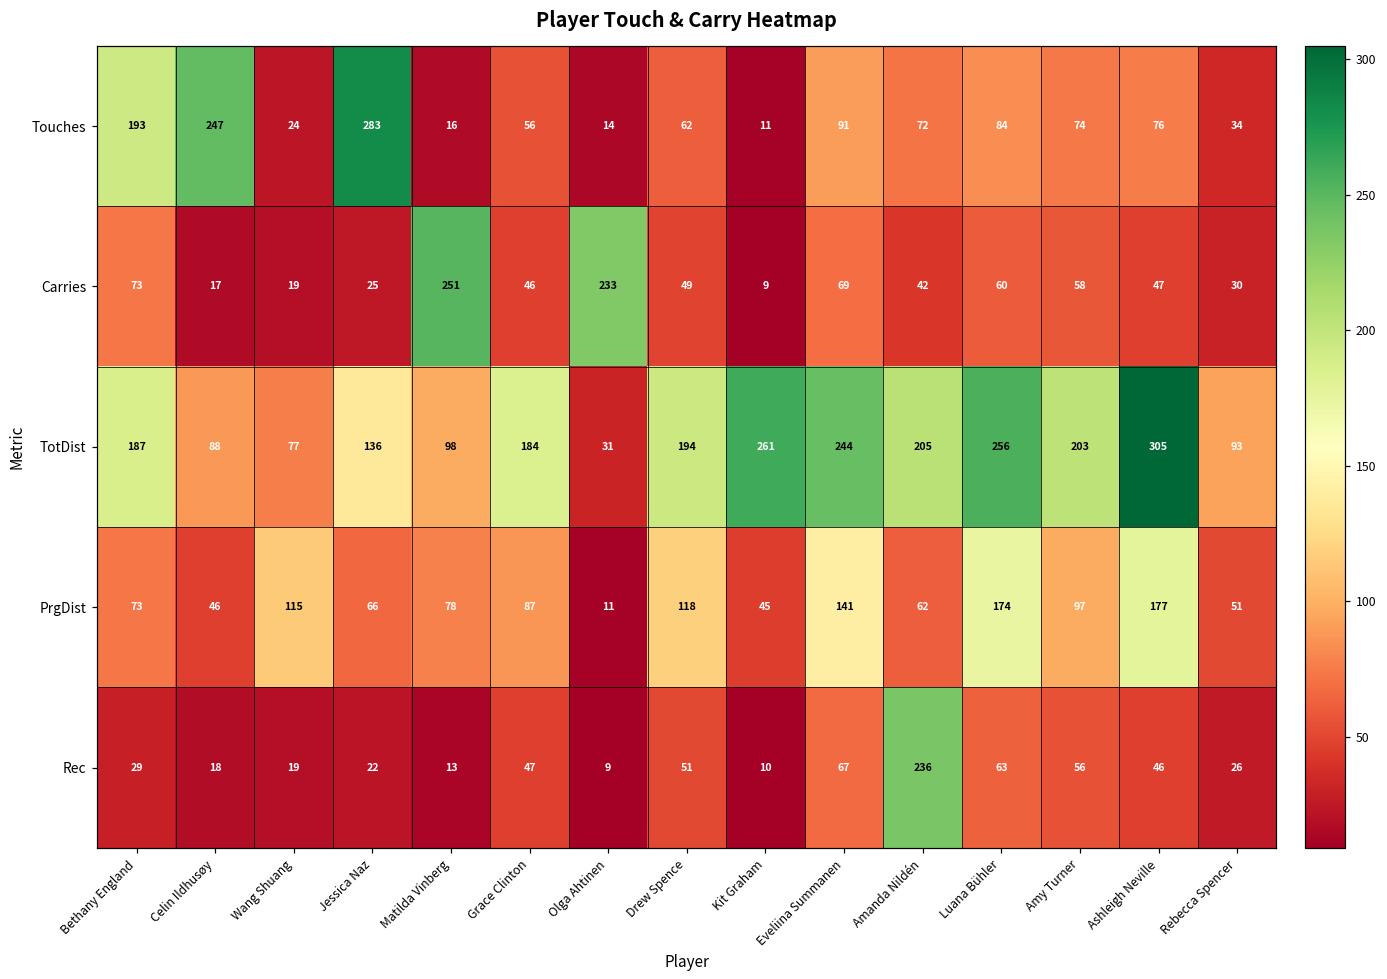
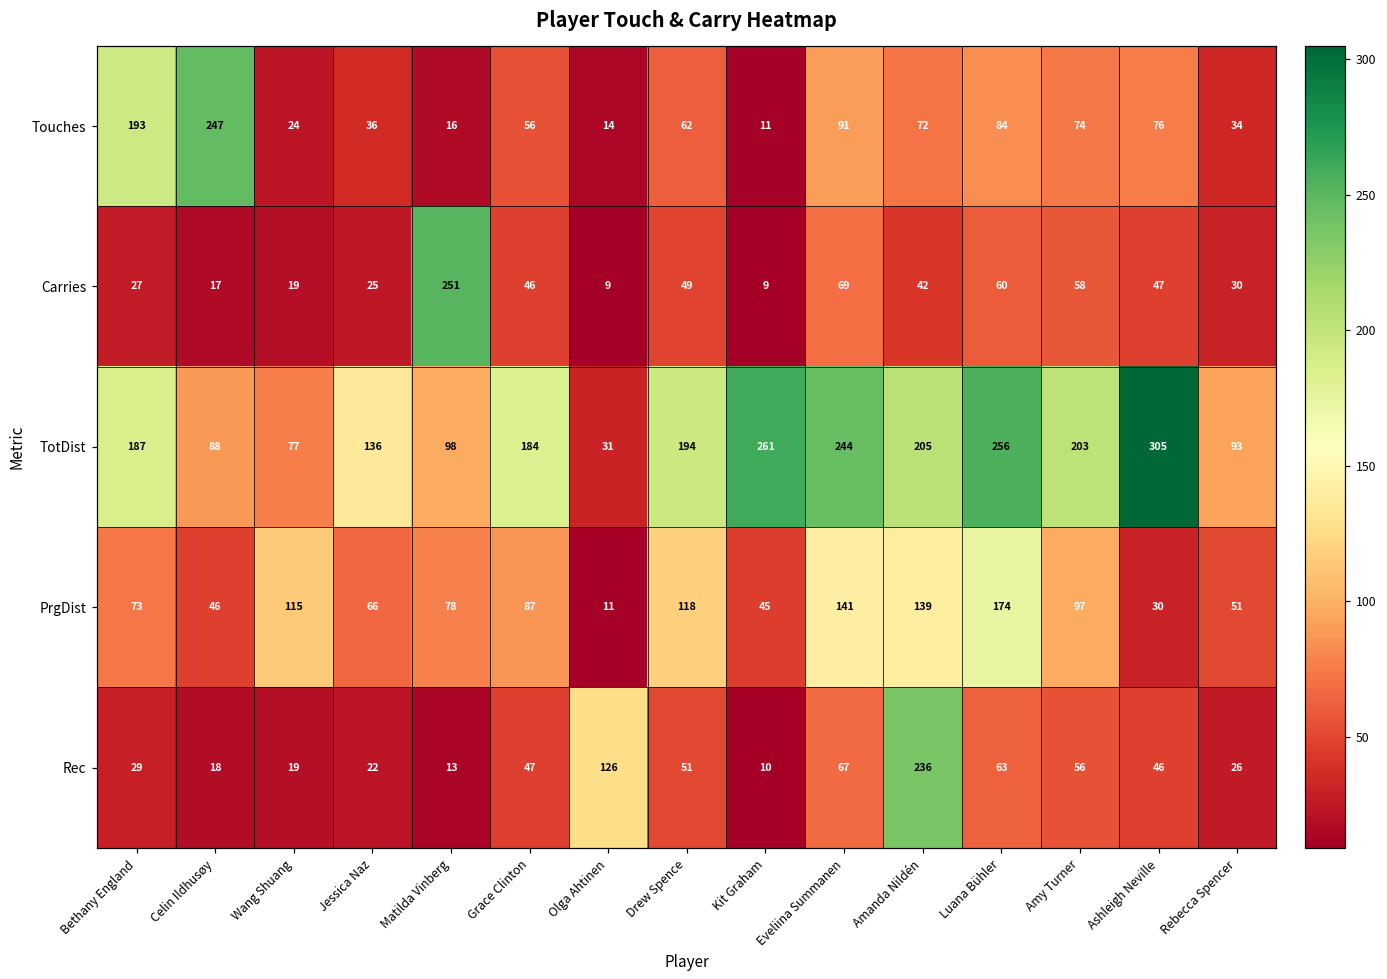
  {
    "Touches": {
      "Bethany England": 193,
      "Celin Ildhusøy": 247,
      "Wang Shuang": 24,
-     "Jessica Naz": 283,
+     "Jessica Naz": 36,
      "Matilda Vinberg": 16,
      "Grace Clinton": 56,
      "Olga Ahtinen": 14,
      "Drew Spence": 62,
      "Kit Graham": 11,
      "Eveliina Summanen": 91,
      "Amanda Nildén": 72,
      "Luana Bühler": 84,
      "Amy Turner": 74,
      "Ashleigh Neville": 76,
      "Rebecca Spencer": 34
    },
    "Carries": {
-     "Bethany England": 73,
+     "Bethany England": 27,
      "Celin Ildhusøy": 17,
      "Wang Shuang": 19,
      "Jessica Naz": 25,
      "Matilda Vinberg": 251,
      "Grace Clinton": 46,
-     "Olga Ahtinen": 233,
+     "Olga Ahtinen": 9,
      "Drew Spence": 49,
      "Kit Graham": 9,
      "Eveliina Summanen": 69,
      "Amanda Nildén": 42,
      "Luana Bühler": 60,
      "Amy Turner": 58,
      "Ashleigh Neville": 47,
      "Rebecca Spencer": 30
    },
    "TotDist": {
      "Bethany England": 187,
      "Celin Ildhusøy": 88,
      "Wang Shuang": 77,
      "Jessica Naz": 136,
      "Matilda Vinberg": 98,
      "Grace Clinton": 184,
      "Olga Ahtinen": 31,
      "Drew Spence": 194,
      "Kit Graham": 261,
      "Eveliina Summanen": 244,
      "Amanda Nildén": 205,
      "Luana Bühler": 256,
      "Amy Turner": 203,
      "Ashleigh Neville": 305,
      "Rebecca Spencer": 93
    },
    "PrgDist": {
      "Bethany England": 73,
      "Celin Ildhusøy": 46,
      "Wang Shuang": 115,
      "Jessica Naz": 66,
      "Matilda Vinberg": 78,
      "Grace Clinton": 87,
      "Olga Ahtinen": 11,
      "Drew Spence": 118,
      "Kit Graham": 45,
      "Eveliina Summanen": 141,
-     "Amanda Nildén": 62,
+     "Amanda Nildén": 139,
      "Luana Bühler": 174,
      "Amy Turner": 97,
-     "Ashleigh Neville": 177,
+     "Ashleigh Neville": 30,
      "Rebecca Spencer": 51
    },
    "Rec": {
      "Bethany England": 29,
      "Celin Ildhusøy": 18,
      "Wang Shuang": 19,
      "Jessica Naz": 22,
      "Matilda Vinberg": 13,
      "Grace Clinton": 47,
-     "Olga Ahtinen": 9,
+     "Olga Ahtinen": 126,
      "Drew Spence": 51,
      "Kit Graham": 10,
      "Eveliina Summanen": 67,
      "Amanda Nildén": 236,
      "Luana Bühler": 63,
      "Amy Turner": 56,
      "Ashleigh Neville": 46,
      "Rebecca Spencer": 26
    }
  }
